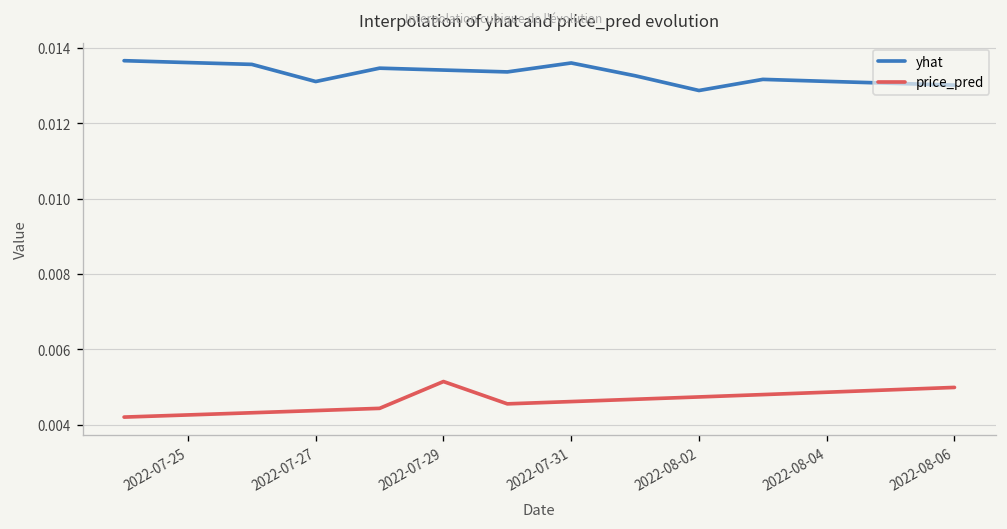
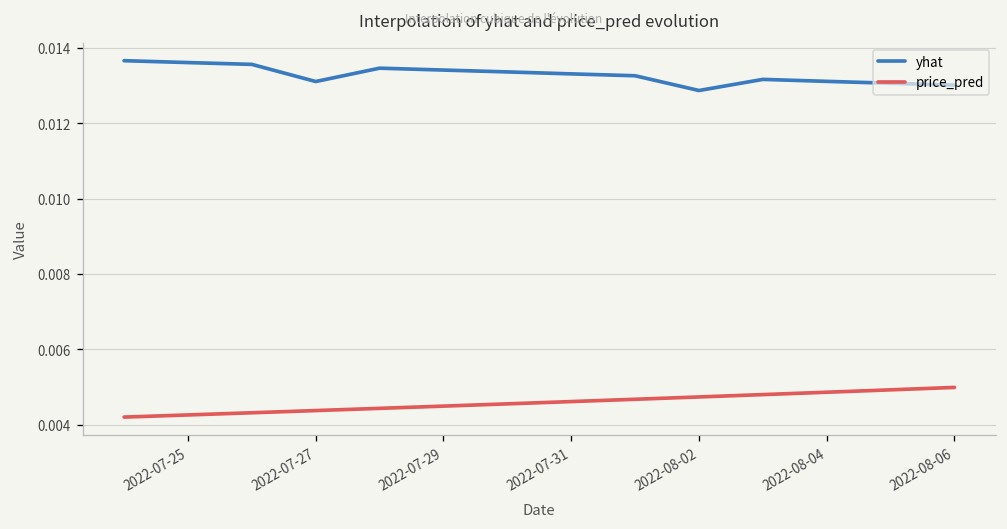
  {
    "yhat": {
      "2022-07-25": 0.0136,
      "2022-07-27": 0.0131,
      "2022-07-29": 0.0134,
-     "2022-07-31": 0.0136,
+     "2022-07-31": 0.0133,
      "2022-08-02": 0.0129,
      "2022-08-04": 0.0131
    },
    "price_pred": {
      "2022-07-25": 0.0043,
      "2022-07-27": 0.0044,
-     "2022-07-29": 0.0051,
+     "2022-07-29": 0.0045,
      "2022-07-31": 0.0046,
      "2022-08-02": 0.0047,
      "2022-08-04": 0.0049,
      "2022-08-06": 0.0050
    }
  }
